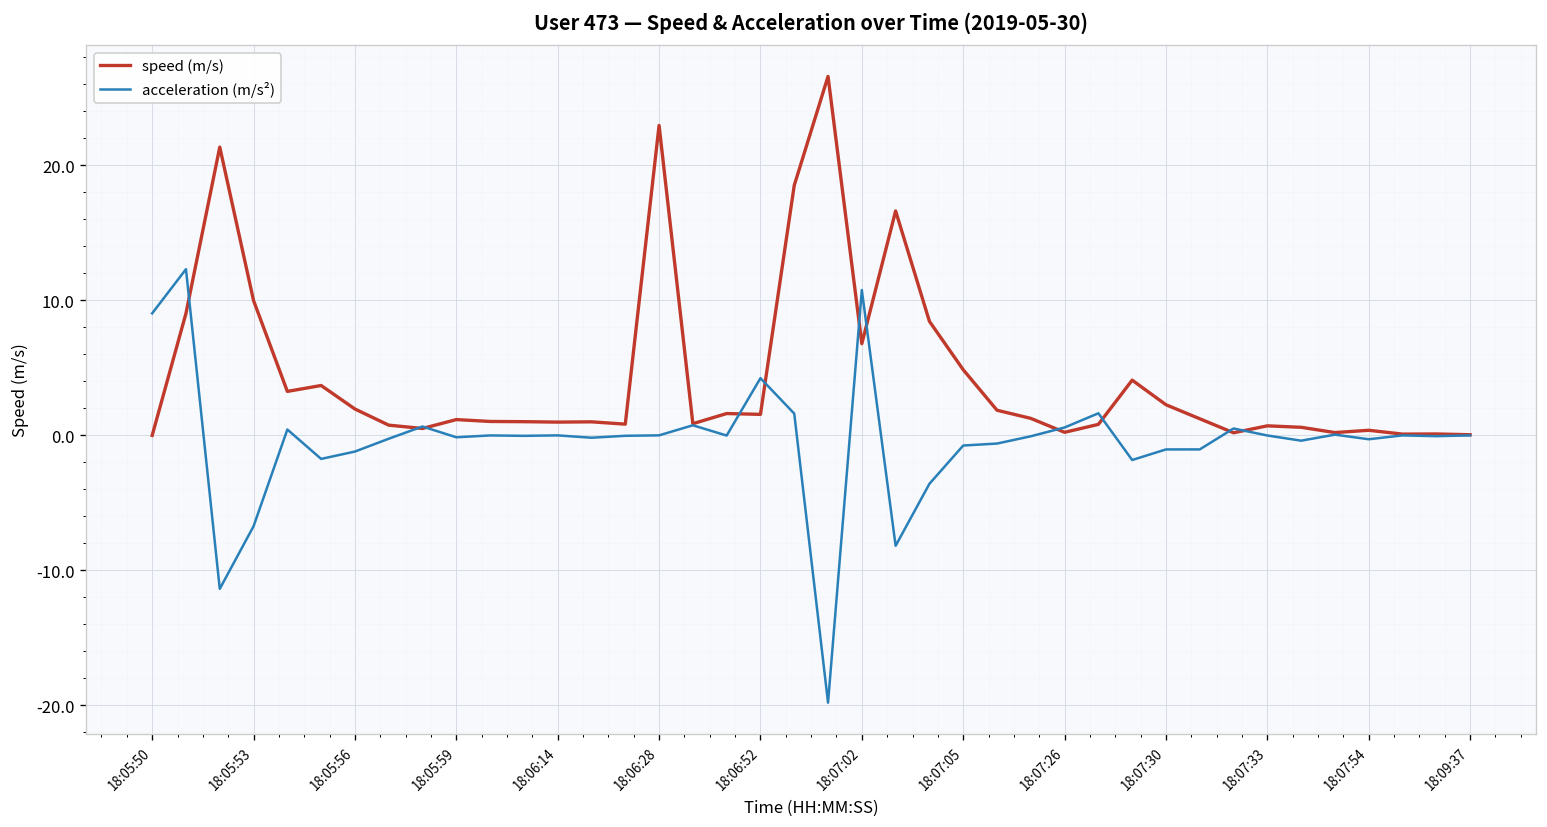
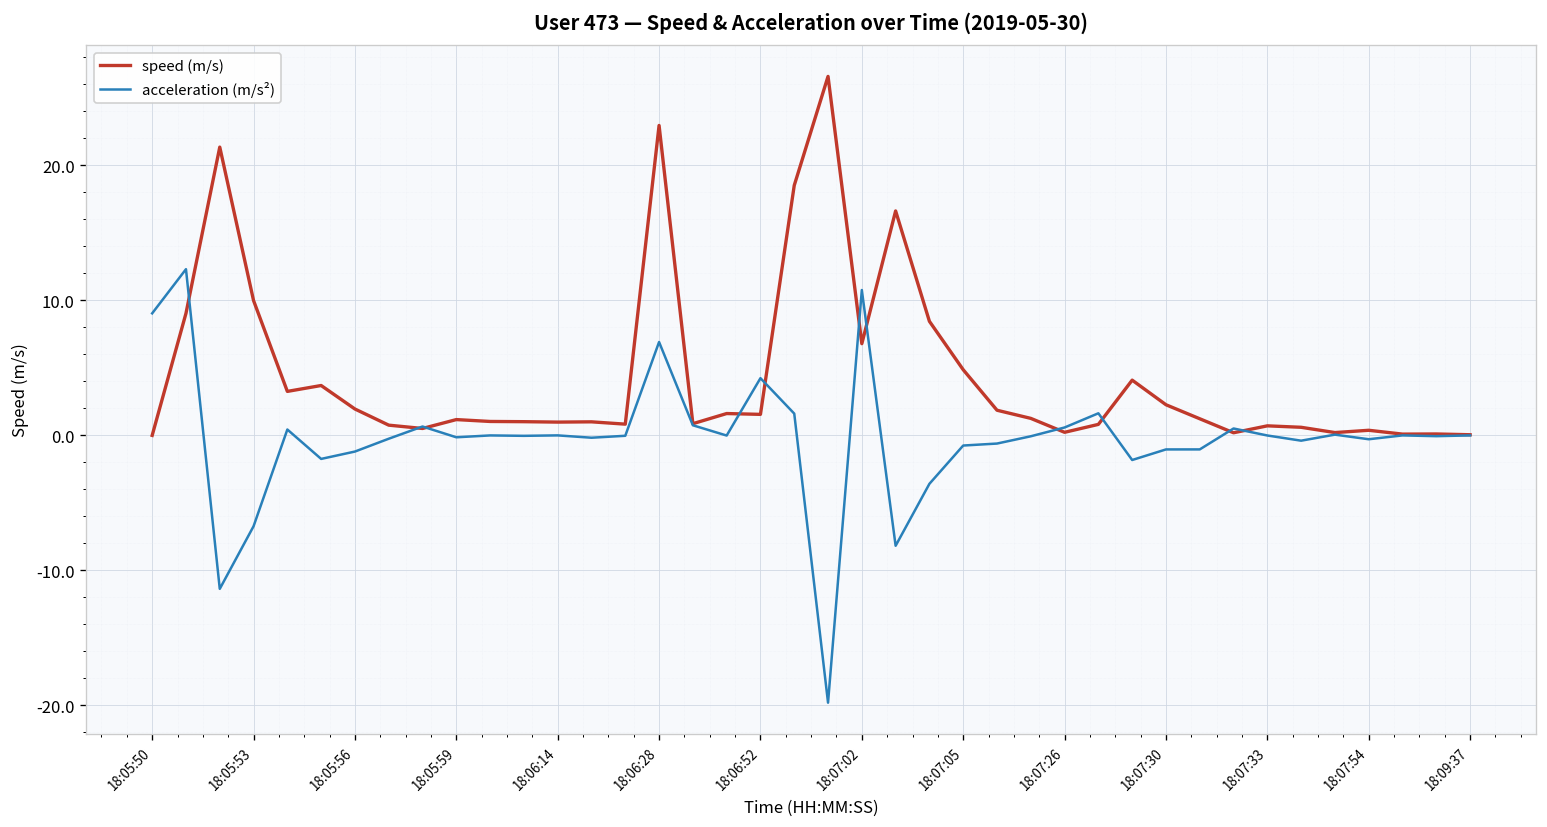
  {
    "speed (m/s)": {
      "18:05:50": 0.0,
      "18:05:53": 10.0,
      "18:05:56": 2.0,
      "18:05:59": 1.2,
      "18:06:14": 1.0,
      "18:06:28": 23.0,
      "18:06:52": 1.6,
      "18:07:02": 6.8,
      "18:07:05": 4.9,
      "18:07:26": 0.2,
      "18:07:30": 2.3,
      "18:07:33": 0.7,
      "18:07:54": 0.4
    },
    "acceleration (m/s²)": {
      "18:05:50": 9.0,
      "18:05:53": -6.7,
      "18:05:56": -1.2,
      "18:05:59": -0.1,
      "18:06:14": 0.0,
-     "18:06:28": 0.0,
+     "18:06:28": 6.9,
      "18:06:52": 4.2,
      "18:07:02": 10.8,
      "18:07:05": -0.8,
      "18:07:26": 0.6,
      "18:07:30": -1.0,
      "18:07:33": 0.0,
      "18:07:54": -0.3
    }
  }
